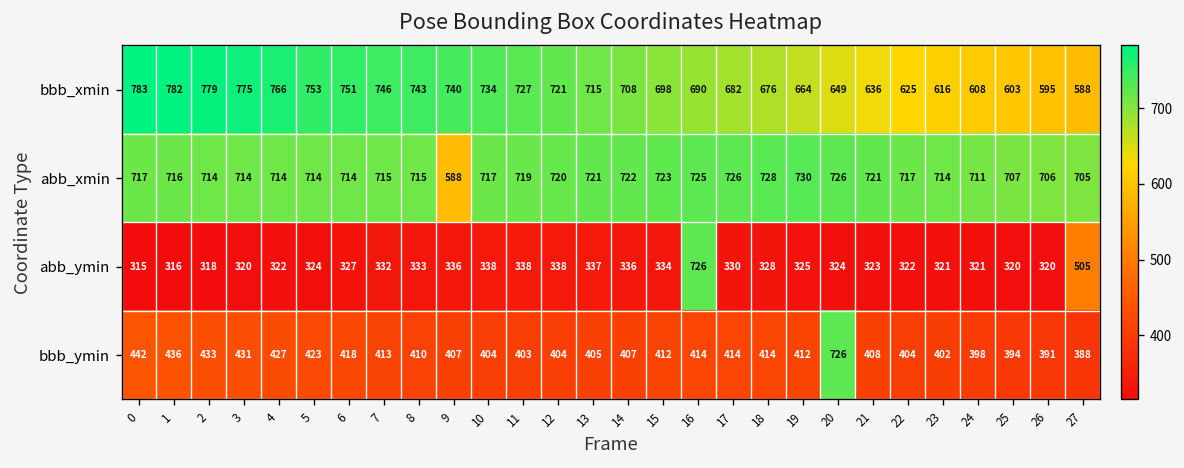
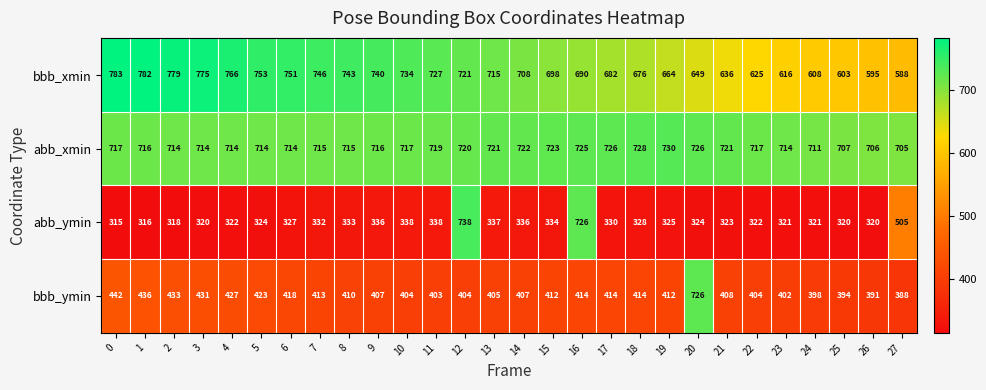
  {
    "bbb_xmin": {
      "0": 783,
      "1": 782,
      "2": 779,
      "3": 775,
      "4": 766,
      "5": 753,
      "6": 751,
      "7": 746,
      "8": 743,
      "9": 740,
      "10": 734,
      "11": 727,
      "12": 721,
      "13": 715,
      "14": 708,
      "15": 698,
      "16": 690,
      "17": 682,
      "18": 676,
      "19": 664,
      "20": 649,
      "21": 636,
      "22": 625,
      "23": 616,
      "24": 608,
      "25": 603,
      "26": 595,
      "27": 588
    },
    "abb_xmin": {
      "0": 717,
      "1": 716,
      "2": 714,
      "3": 714,
      "4": 714,
      "5": 714,
      "6": 714,
      "7": 715,
      "8": 715,
-     "9": 588,
+     "9": 716,
      "10": 717,
      "11": 719,
      "12": 720,
      "13": 721,
      "14": 722,
      "15": 723,
      "16": 725,
      "17": 726,
      "18": 728,
      "19": 730,
      "20": 726,
      "21": 721,
      "22": 717,
      "23": 714,
      "24": 711,
      "25": 707,
      "26": 706,
      "27": 705
    },
    "abb_ymin": {
      "0": 315,
      "1": 316,
      "2": 318,
      "3": 320,
      "4": 322,
      "5": 324,
      "6": 327,
      "7": 332,
      "8": 333,
      "9": 336,
      "10": 338,
      "11": 338,
-     "12": 338,
+     "12": 738,
      "13": 337,
      "14": 336,
      "15": 334,
      "16": 726,
      "17": 330,
      "18": 328,
      "19": 325,
      "20": 324,
      "21": 323,
      "22": 322,
      "23": 321,
      "24": 321,
      "25": 320,
      "26": 320,
      "27": 505
    },
    "bbb_ymin": {
      "0": 442,
      "1": 436,
      "2": 433,
      "3": 431,
      "4": 427,
      "5": 423,
      "6": 418,
      "7": 413,
      "8": 410,
      "9": 407,
      "10": 404,
      "11": 403,
      "12": 404,
      "13": 405,
      "14": 407,
      "15": 412,
      "16": 414,
      "17": 414,
      "18": 414,
      "19": 412,
      "20": 726,
      "21": 408,
      "22": 404,
      "23": 402,
      "24": 398,
      "25": 394,
      "26": 391,
      "27": 388
    }
  }
